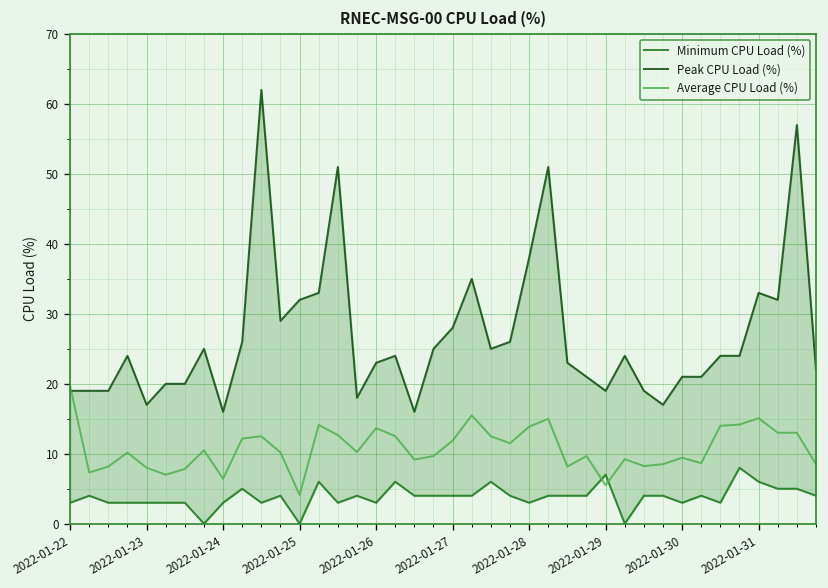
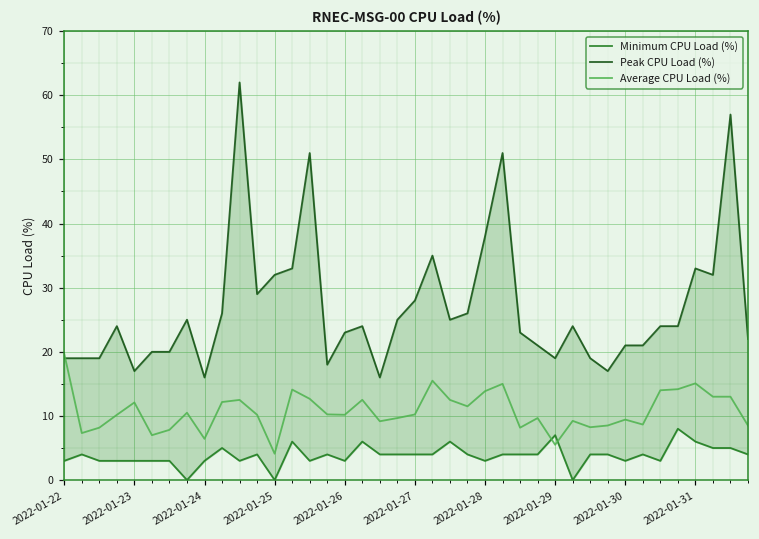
  {
    "Average CPU Load (%)": {
      "2022-01-22": 20,
-     "2022-01-23": 8,
+     "2022-01-23": 12,
      "2022-01-24": 6,
      "2022-01-25": 4,
-     "2022-01-26": 14,
-     "2022-01-27": 12,
+     "2022-01-26": 10,
+     "2022-01-27": 10,
      "2022-01-28": 14,
      "2022-01-29": 6,
      "2022-01-30": 9,
      "2022-01-31": 15
    }
  }
